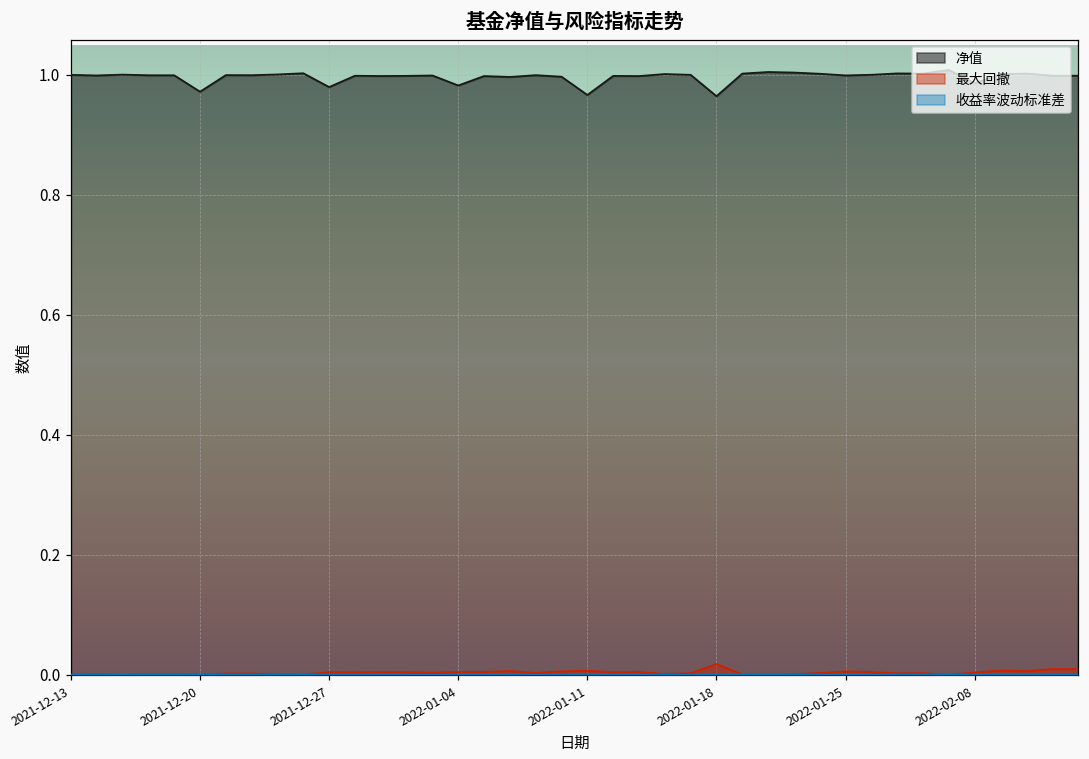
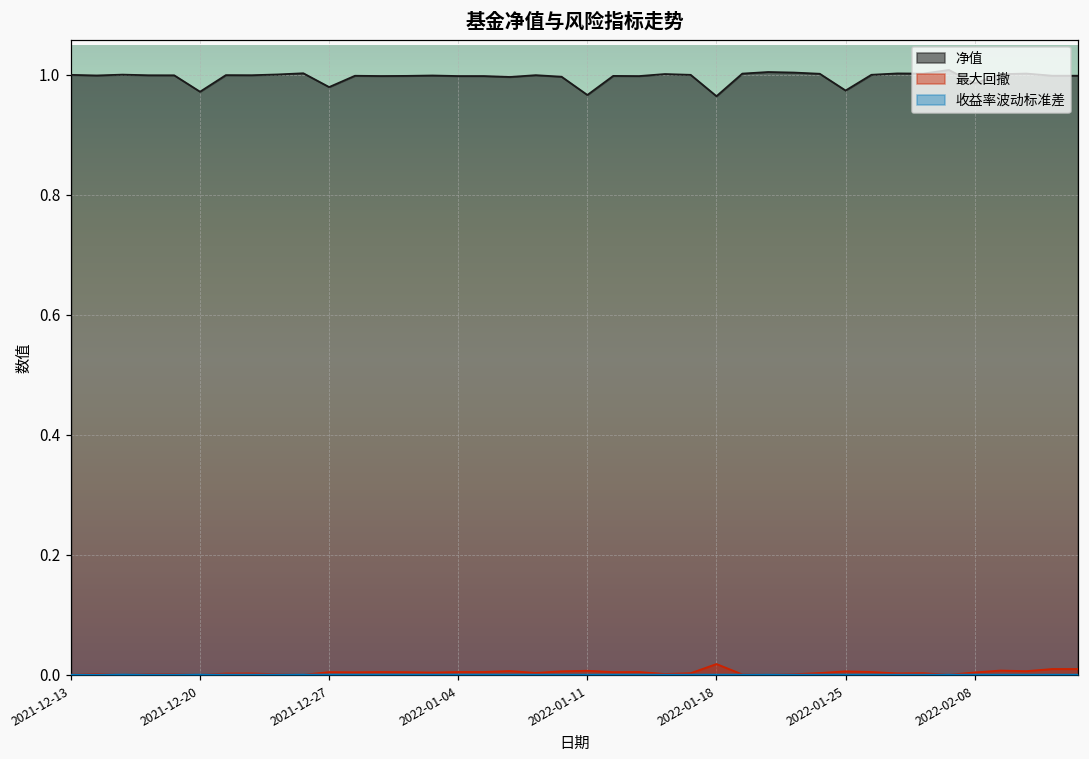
  {
    "净值": {
      "2021-12-13": 1.00,
      "2021-12-20": 0.97,
      "2021-12-27": 0.98,
-     "2022-01-04": 0.98,
+     "2022-01-04": 1.00,
      "2022-01-11": 0.97,
      "2022-01-18": 0.96,
-     "2022-01-25": 1.00
+     "2022-01-25": 0.97
    },
    "最大回撤": {
      "2022-01-11": 0.01,
      "2022-01-18": 0.02,
      "2022-01-25": 0.01
    },
    "收益率波动标准差": {
      "2022-01-11": 0.00,
      "2022-01-18": 0.00,
      "2022-01-25": 0.00
    }
  }
